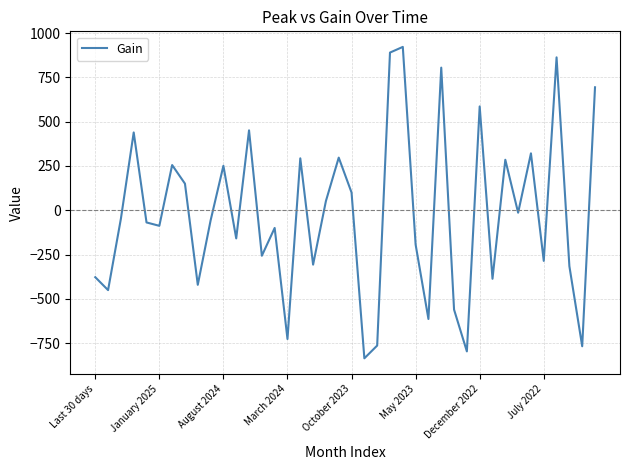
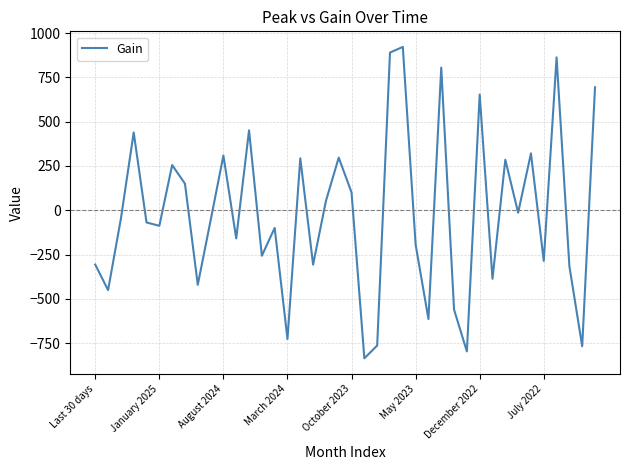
  {
-   "Last 30 days": -380,
+   "Last 30 days": -310,
    "January 2025": -90,
-   "August 2024": 250,
+   "August 2024": 310,
    "March 2024": -730,
    "October 2023": 100,
    "May 2023": -190,
-   "December 2022": 590,
+   "December 2022": 650,
    "July 2022": -290
  }
